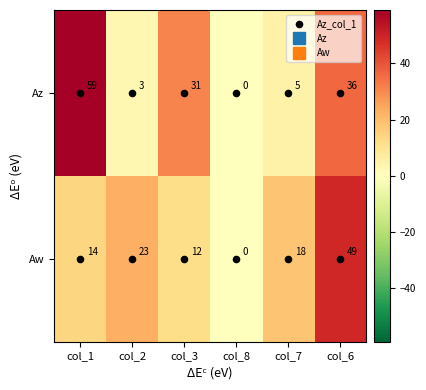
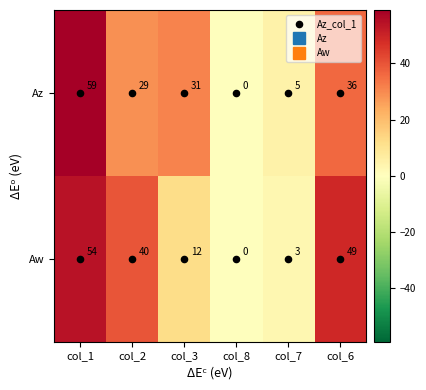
  {
    "Az": {
      "col_1": 59,
-     "col_2": 3,
+     "col_2": 29,
      "col_3": 31,
      "col_8": 0,
      "col_7": 5,
      "col_6": 36
    },
    "Aw": {
-     "col_1": 14,
-     "col_2": 23,
+     "col_1": 54,
+     "col_2": 40,
      "col_3": 12,
      "col_8": 0,
-     "col_7": 18,
+     "col_7": 3,
      "col_6": 49
    }
  }
